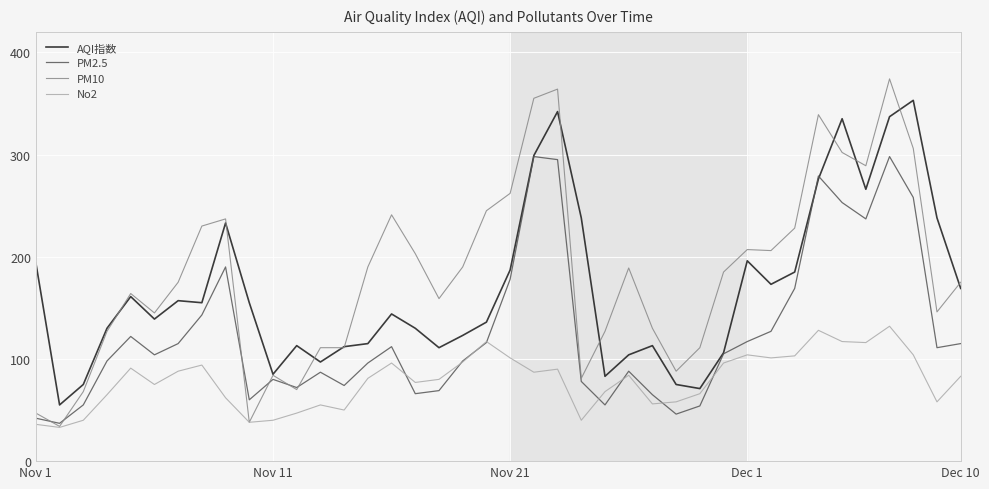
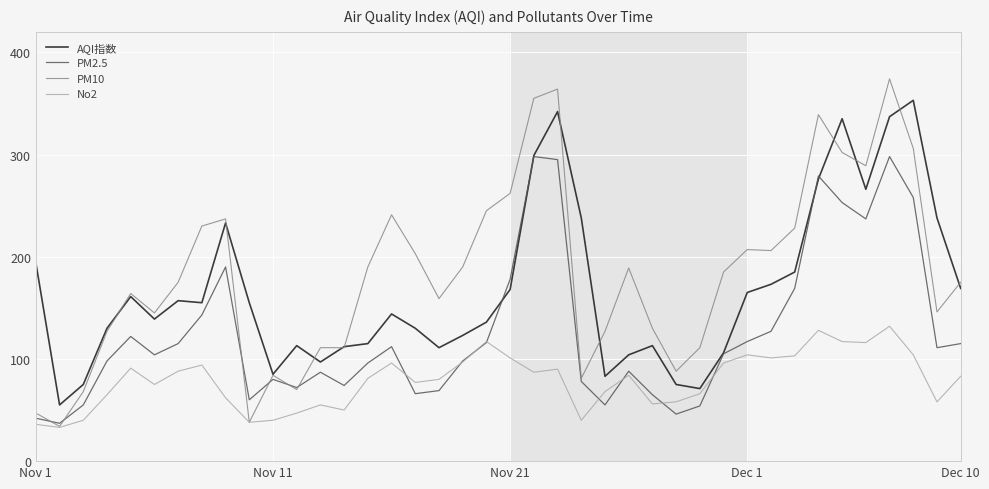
  {
    "AQI指数": {
      "Nov 1": 194,
-     "Nov 21": 187,
-     "Dec 1": 196,
+     "Nov 21": 168,
+     "Dec 1": 165,
      "Dec 10": 169
    },
    "PM2.5": {
      "Nov 1": 42,
      "Nov 11": 80,
      "Nov 21": 178,
      "Dec 1": 117,
      "Dec 10": 115
    }
  }
